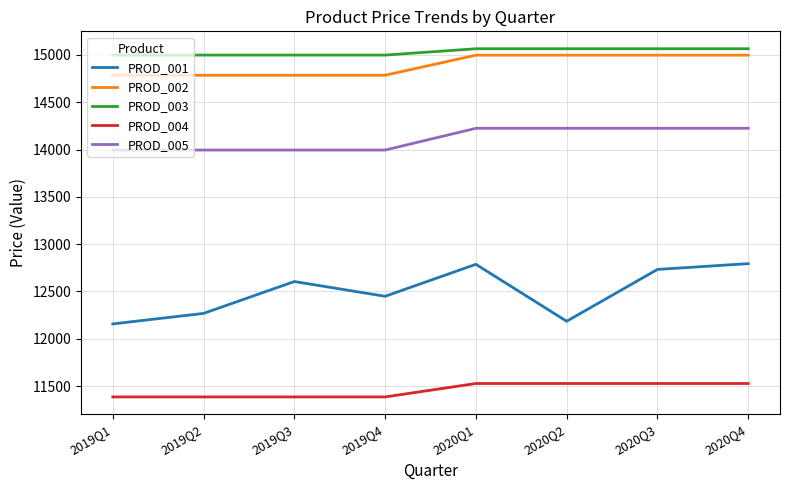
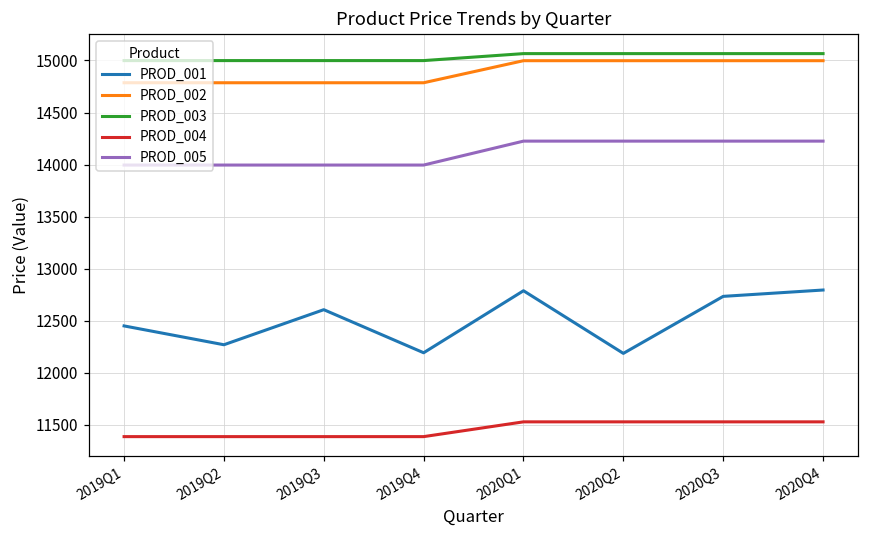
  {
    "PROD_001": {
-     "2019Q1": 12200,
+     "2019Q1": 12400,
      "2019Q2": 12300,
      "2019Q3": 12600,
-     "2019Q4": 12400,
+     "2019Q4": 12200,
      "2020Q1": 12800,
      "2020Q2": 12200,
      "2020Q3": 12700,
      "2020Q4": 12800
    },
    "PROD_002": {
      "2019Q2": 14800,
      "2019Q3": 14800,
      "2019Q4": 14800,
      "2020Q1": 15000,
      "2020Q2": 15000,
      "2020Q3": 15000,
      "2020Q4": 15000
    },
    "PROD_003": {
      "2019Q2": 15000,
      "2019Q3": 15000,
      "2019Q4": 15000,
      "2020Q1": 15100,
      "2020Q2": 15100,
      "2020Q3": 15100,
      "2020Q4": 15100
    },
    "PROD_004": {
      "2019Q1": 11400,
      "2019Q2": 11400,
      "2019Q3": 11400,
      "2019Q4": 11400,
      "2020Q1": 11500,
      "2020Q2": 11500,
      "2020Q3": 11500,
      "2020Q4": 11500
    },
    "PROD_005": {
      "2019Q2": 14000,
      "2019Q3": 14000,
      "2019Q4": 14000,
      "2020Q1": 14200,
      "2020Q2": 14200,
      "2020Q3": 14200,
      "2020Q4": 14200
    }
  }
